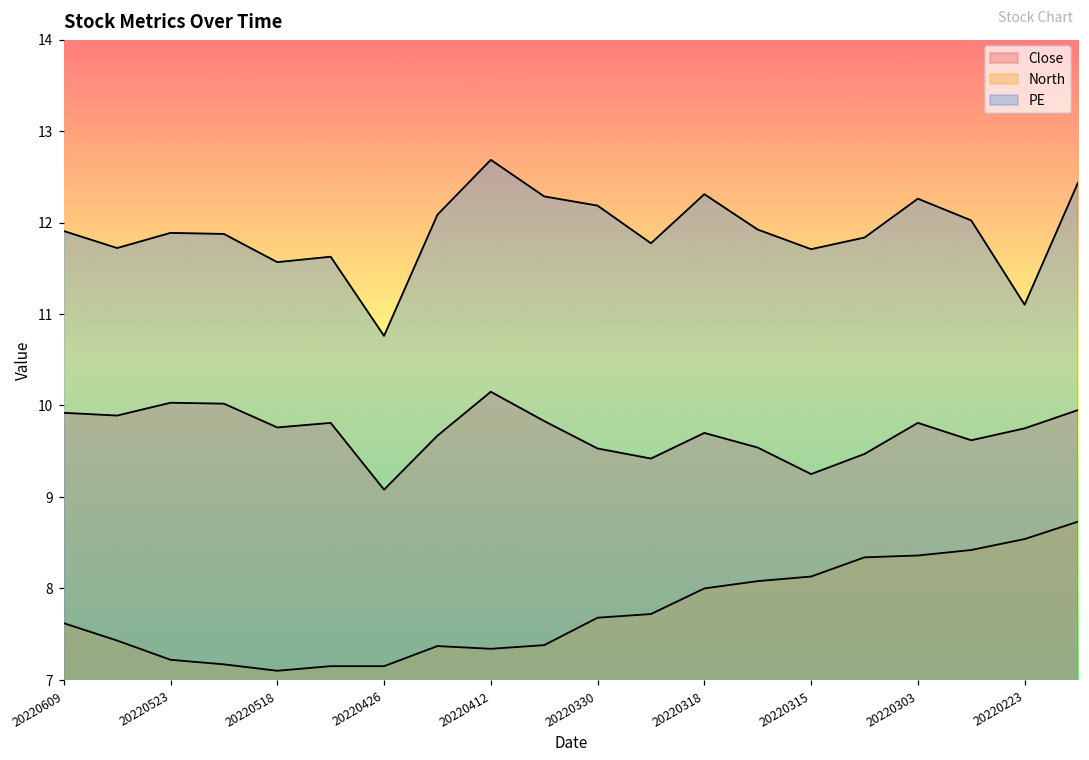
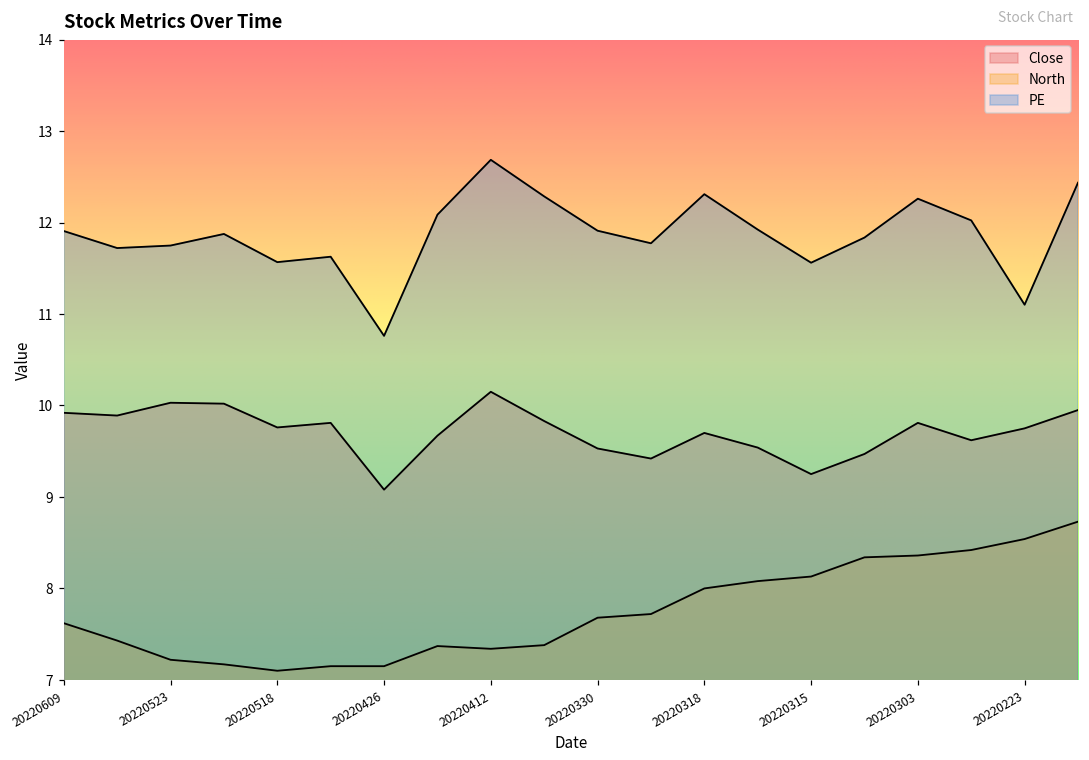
  {
    "PE": {
      "20220609": 11.9,
-     "20220523": 11.9,
+     "20220523": 11.7,
      "20220518": 11.6,
      "20220426": 10.8,
      "20220412": 12.7,
-     "20220330": 12.2,
+     "20220330": 11.9,
      "20220318": 12.3,
-     "20220315": 11.7,
+     "20220315": 11.6,
      "20220303": 12.3,
      "20220223": 11.1
    }
  }
